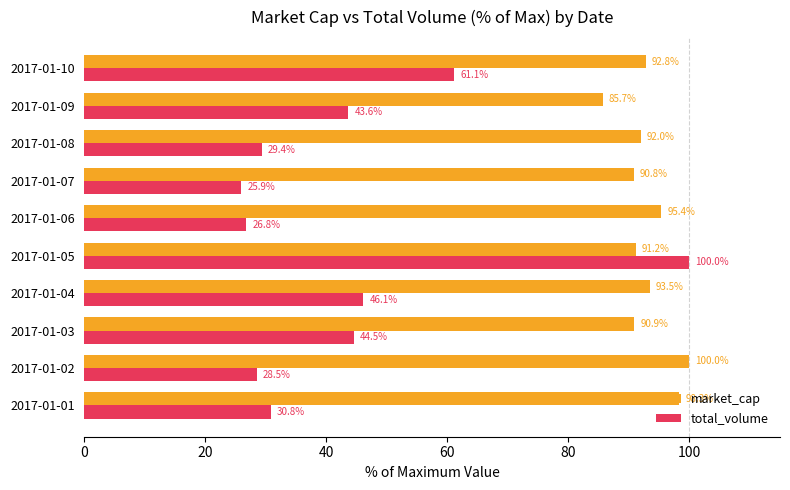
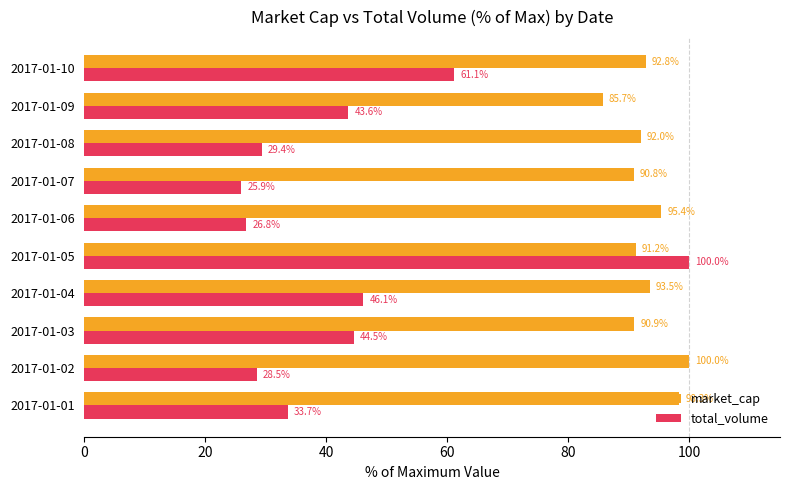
  {
    "market_cap": {
      "2017-01-10": "92.8%",
      "2017-01-09": "85.7%",
      "2017-01-08": "92.0%",
      "2017-01-07": "90.8%",
      "2017-01-06": "95.4%",
      "2017-01-05": "91.2%",
      "2017-01-04": "93.5%",
      "2017-01-03": "90.9%",
      "2017-01-02": "100.0%",
      "2017-01-01": "98.3%"
    },
    "total_volume": {
      "2017-01-10": "61.1%",
      "2017-01-09": "43.6%",
      "2017-01-08": "29.4%",
      "2017-01-07": "25.9%",
      "2017-01-06": "26.8%",
      "2017-01-05": "100.0%",
      "2017-01-04": "46.1%",
      "2017-01-03": "44.5%",
      "2017-01-02": "28.5%",
-     "2017-01-01": "30.8%"
+     "2017-01-01": "33.7%"
    }
  }
